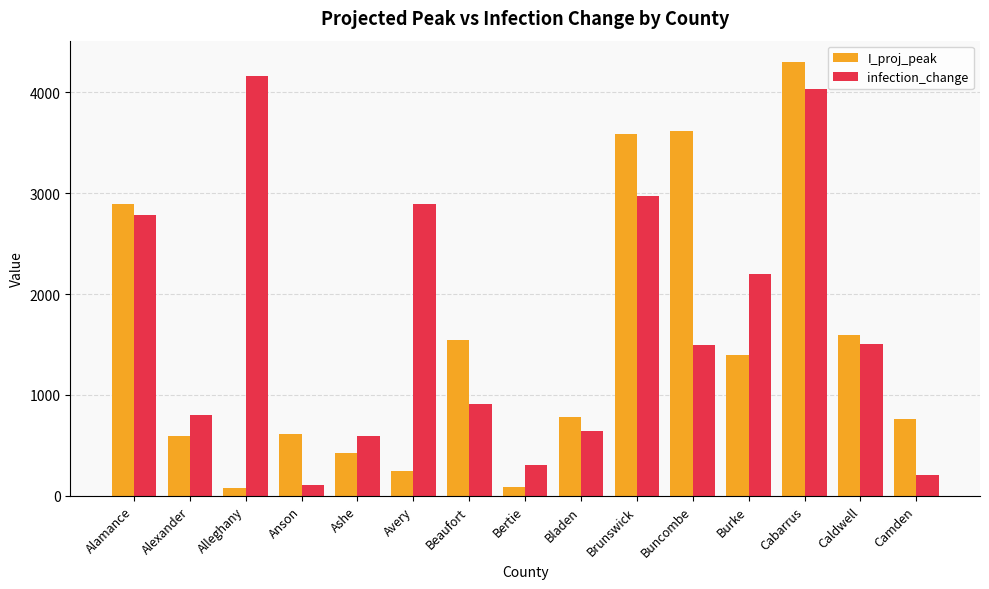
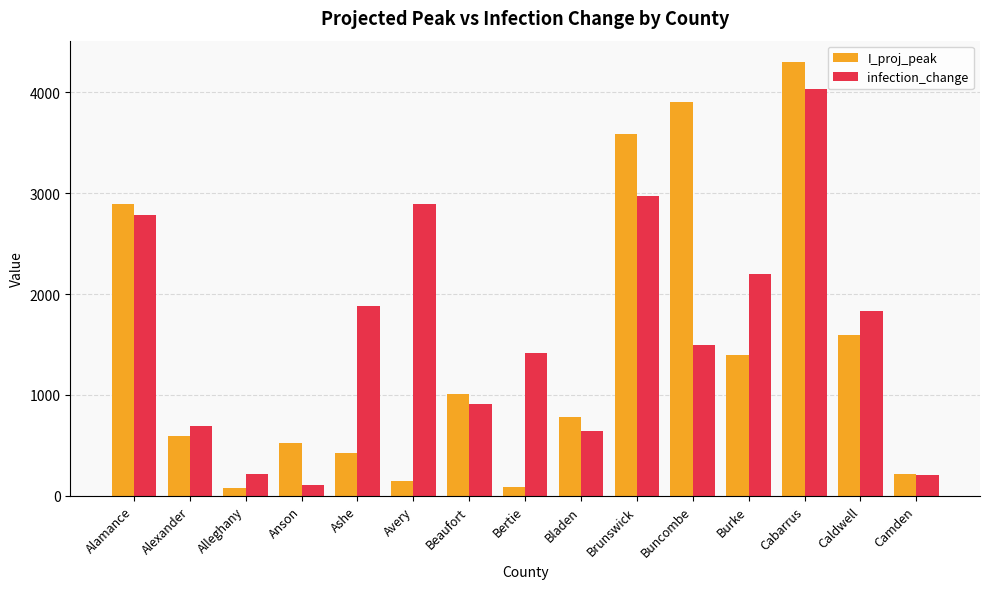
  {
    "I_proj_peak": {
      "Alamance": 2890,
      "Alexander": 600,
      "Alleghany": 80,
-     "Anson": 610,
+     "Anson": 520,
      "Ashe": 430,
-     "Avery": 240,
-     "Beaufort": 1550,
+     "Avery": 150,
+     "Beaufort": 1010,
      "Bertie": 90,
      "Bladen": 780,
      "Brunswick": 3580,
-     "Buncombe": 3610,
+     "Buncombe": 3900,
      "Burke": 1390,
      "Cabarrus": 4300,
      "Caldwell": 1600,
-     "Camden": 760
+     "Camden": 220
    },
    "infection_change": {
      "Alamance": 2780,
-     "Alexander": 810,
-     "Alleghany": 4160,
+     "Alexander": 690,
+     "Alleghany": 210,
      "Anson": 110,
-     "Ashe": 590,
+     "Ashe": 1880,
      "Avery": 2890,
      "Beaufort": 910,
-     "Bertie": 310,
+     "Bertie": 1420,
      "Bladen": 640,
      "Brunswick": 2980,
      "Buncombe": 1490,
      "Burke": 2200,
      "Cabarrus": 4040,
-     "Caldwell": 1500,
+     "Caldwell": 1840,
      "Camden": 210
    }
  }
